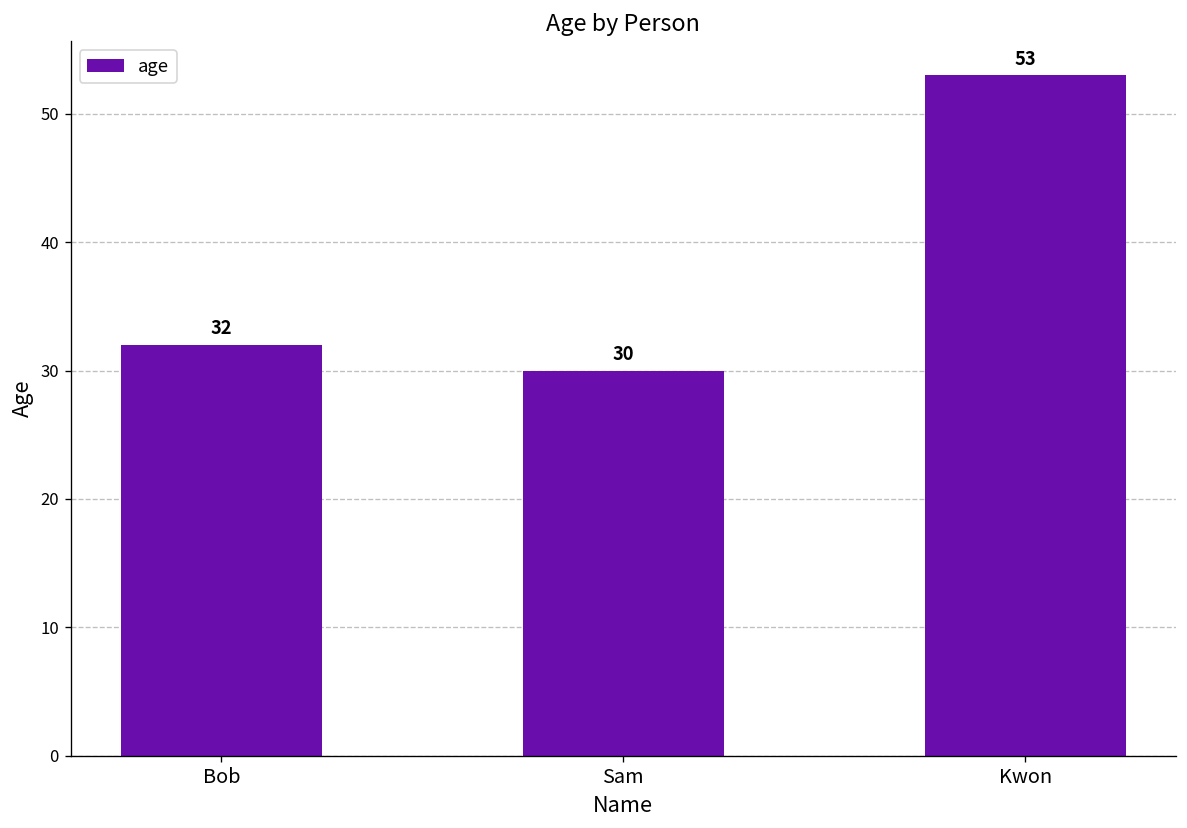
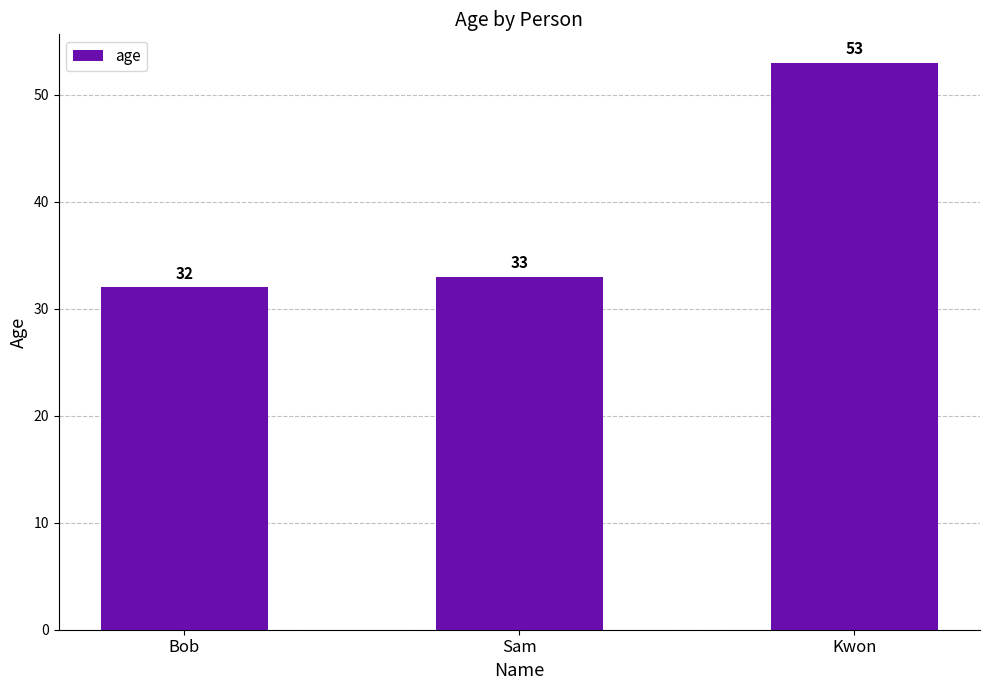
  {
    "Bob": 32,
-   "Sam": 30,
+   "Sam": 33,
    "Kwon": 53
  }
